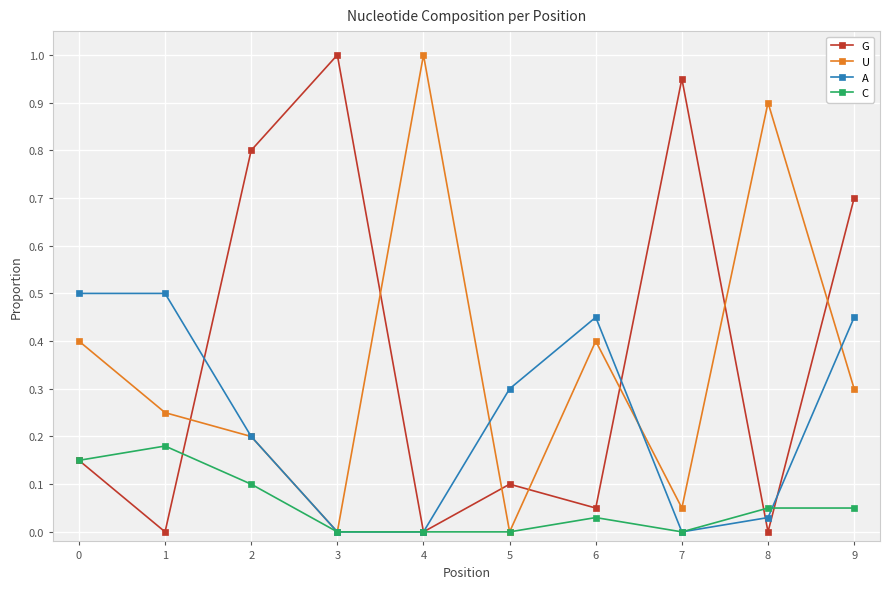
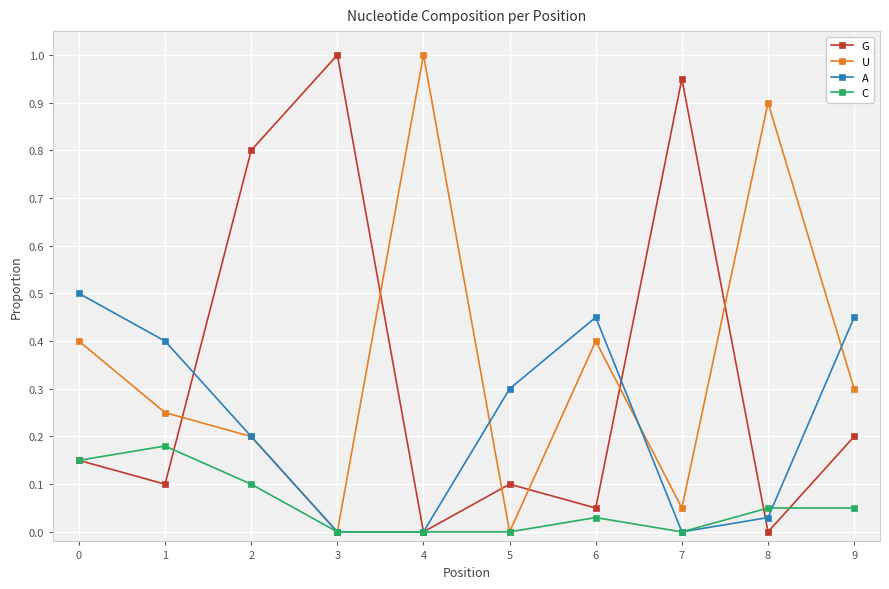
  {
    "G": {
-     "1": 0.0,
+     "1": 0.1,
      "2": 0.8,
      "3": 1.0,
      "5": 0.1,
      "6": 0.05,
      "7": 0.95,
      "8": 0.0,
-     "9": 0.7
+     "9": 0.2
    },
    "U": {
      "0": 0.4,
      "1": 0.25,
      "4": 1.0,
      "6": 0.4,
      "7": 0.05,
      "8": 0.9,
      "9": 0.3
    },
    "A": {
      "0": 0.5,
-     "1": 0.5,
+     "1": 0.4,
      "5": 0.3,
      "6": 0.45,
      "8": 0.03,
      "9": 0.45
    },
    "C": {
      "1": 0.18,
      "2": 0.1,
      "6": 0.03,
      "8": 0.05,
      "9": 0.05
    }
  }
